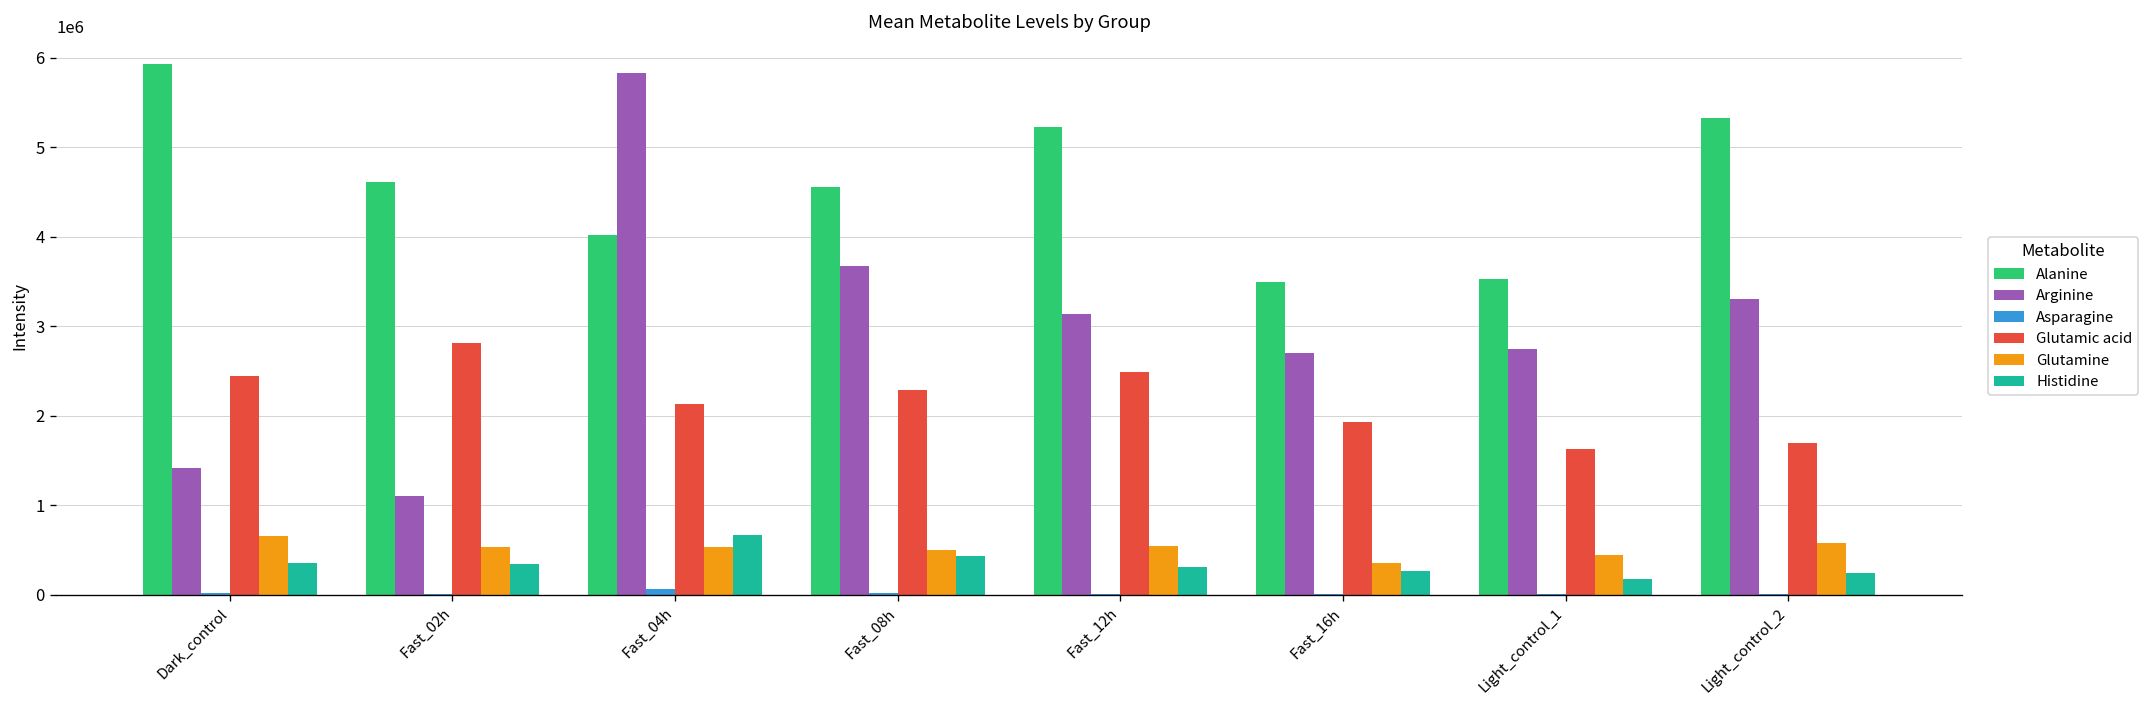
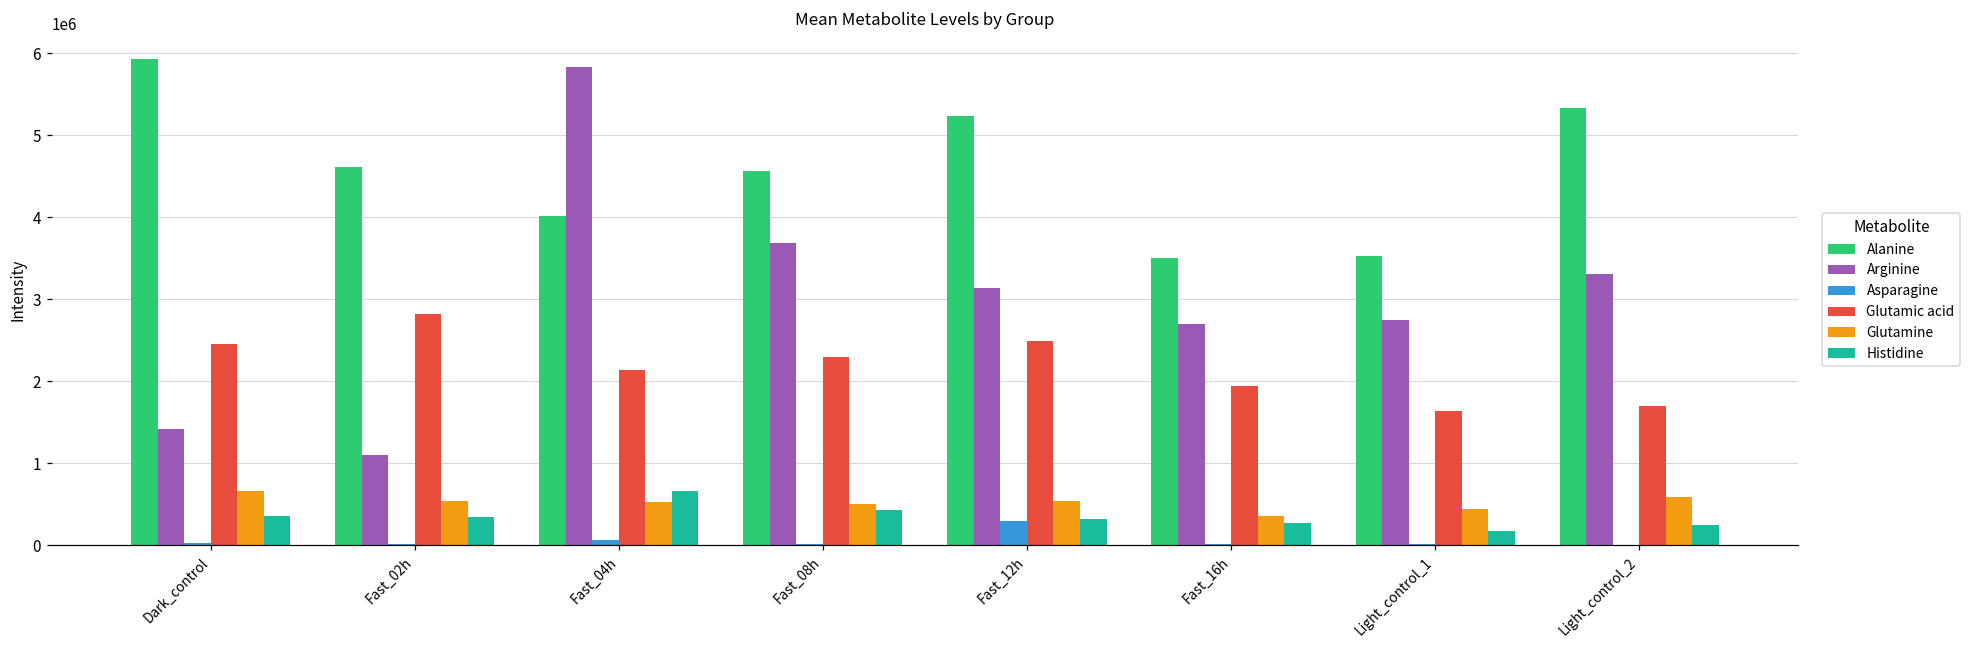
  {
    "Arginine": {
      "Dark_control": 1400000,
      "Fast_02h": 1100000,
      "Fast_04h": 5800000,
      "Fast_08h": 3700000,
      "Fast_12h": 3100000,
      "Fast_16h": 2700000,
      "Light_control_1": 2700000,
      "Light_control_2": 3300000
    },
    "Asparagine": {
      "Fast_04h": 100000,
-     "Fast_12h": 0
+     "Fast_12h": 300000
    },
    "Glutamic acid": {
      "Dark_control": 2400000,
      "Fast_02h": 2800000,
      "Fast_04h": 2100000,
      "Fast_08h": 2300000,
      "Fast_12h": 2500000,
      "Fast_16h": 1900000,
      "Light_control_1": 1600000,
      "Light_control_2": 1700000
    },
    "Glutamine": {
      "Dark_control": 700000,
      "Fast_02h": 500000,
      "Fast_04h": 500000,
      "Fast_08h": 500000,
      "Fast_12h": 500000,
      "Fast_16h": 400000,
      "Light_control_1": 400000,
      "Light_control_2": 600000
    }
  }
